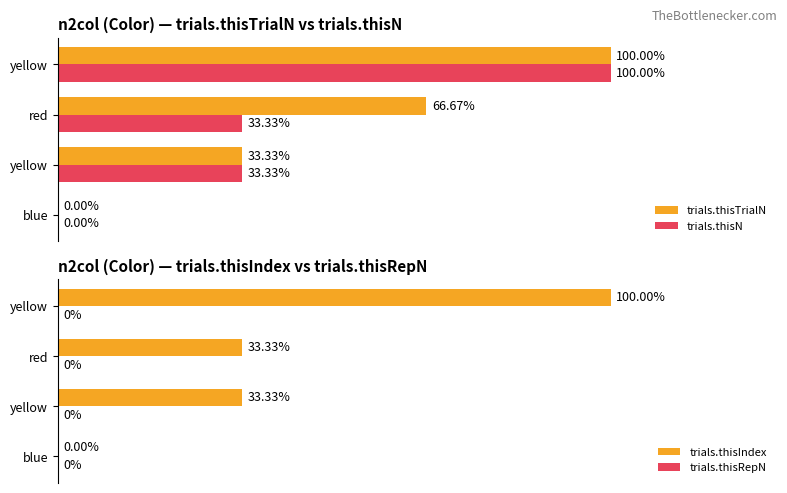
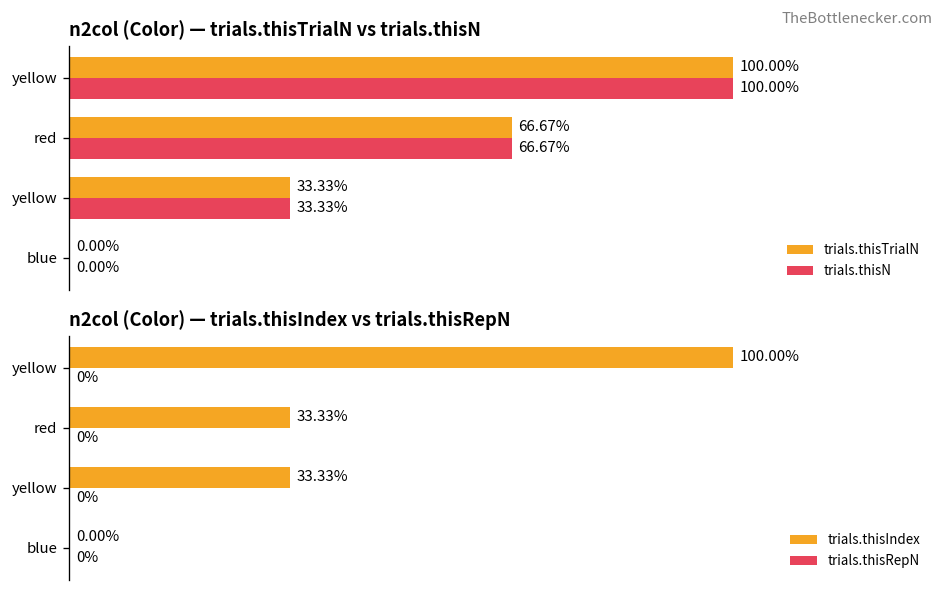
  {
    "n2col (Color) — trials.thisTrialN vs trials.thisN": {
      "trials.thisTrialN": {
        "red": "66.67%",
        "blue": "0.00%"
      },
      "trials.thisN": {
-       "red": "33.33%",
+       "red": "66.67%",
        "blue": "0.00%"
      }
    },
    "n2col (Color) — trials.thisIndex vs trials.thisRepN": {
      "trials.thisIndex": {
        "red": "33.33%",
        "blue": "0.00%"
      },
      "trials.thisRepN": {
        "red": "0%",
        "blue": "0%"
      }
    }
  }
